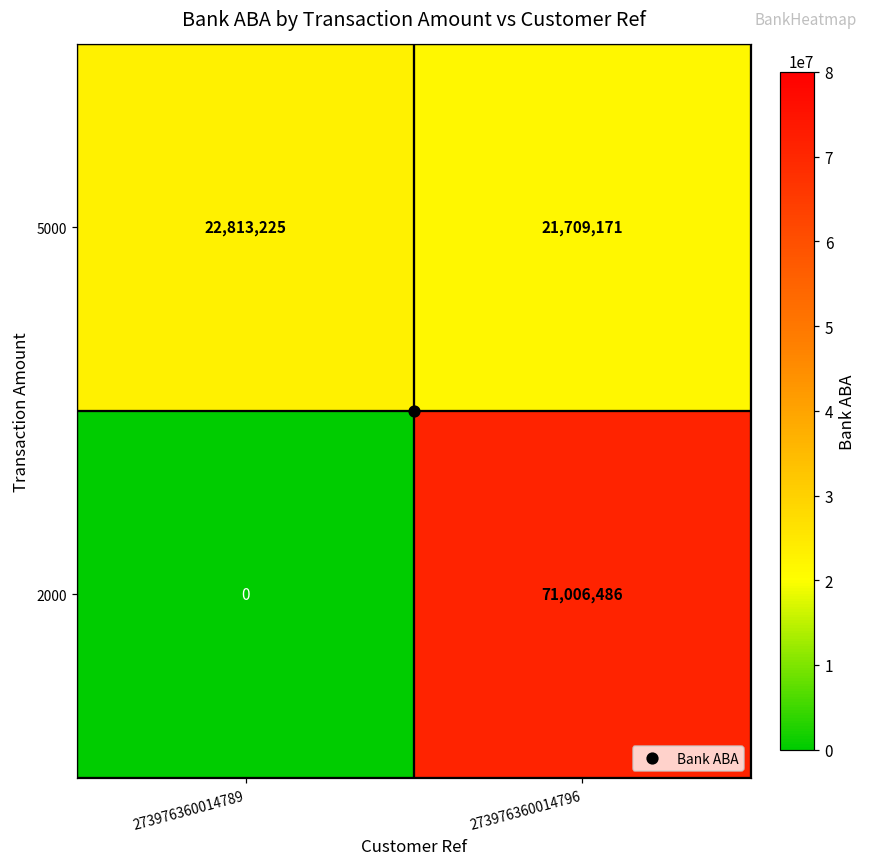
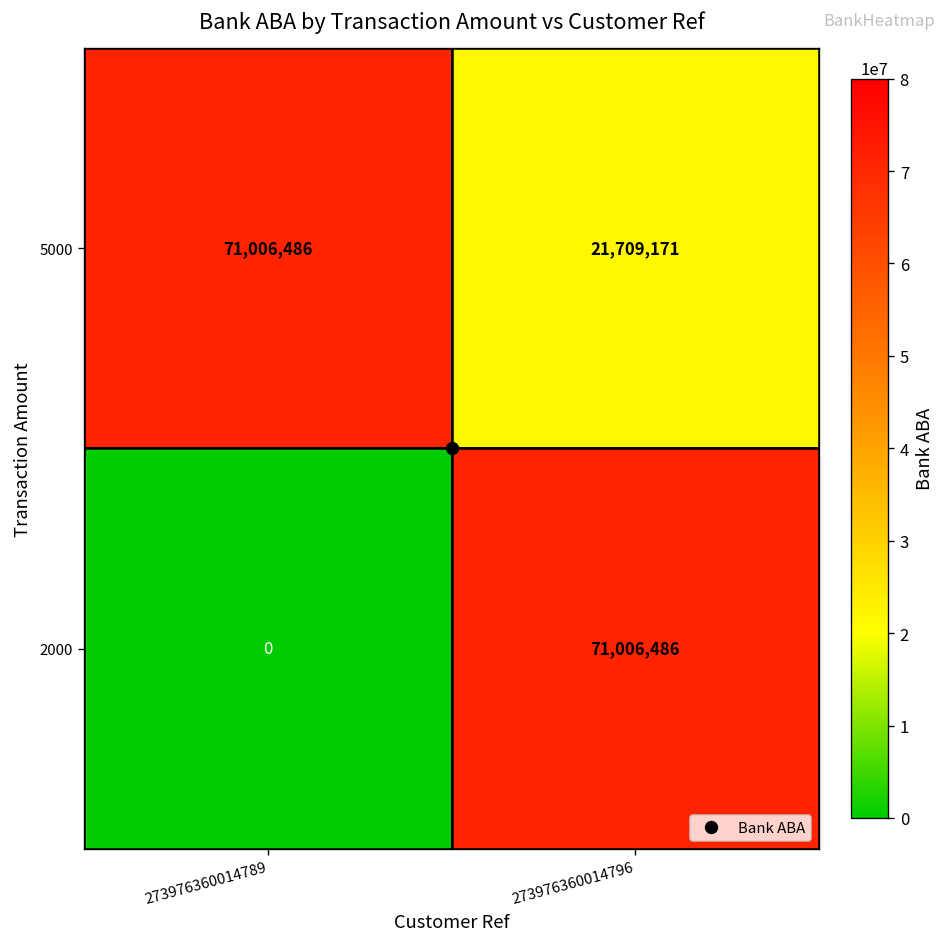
  {
    "5000": {
-     "273976360014789": "22,813,225",
+     "273976360014789": "71,006,486",
      "273976360014796": "21,709,171"
    },
    "2000": {
      "273976360014789": "0",
      "273976360014796": "71,006,486"
    }
  }
